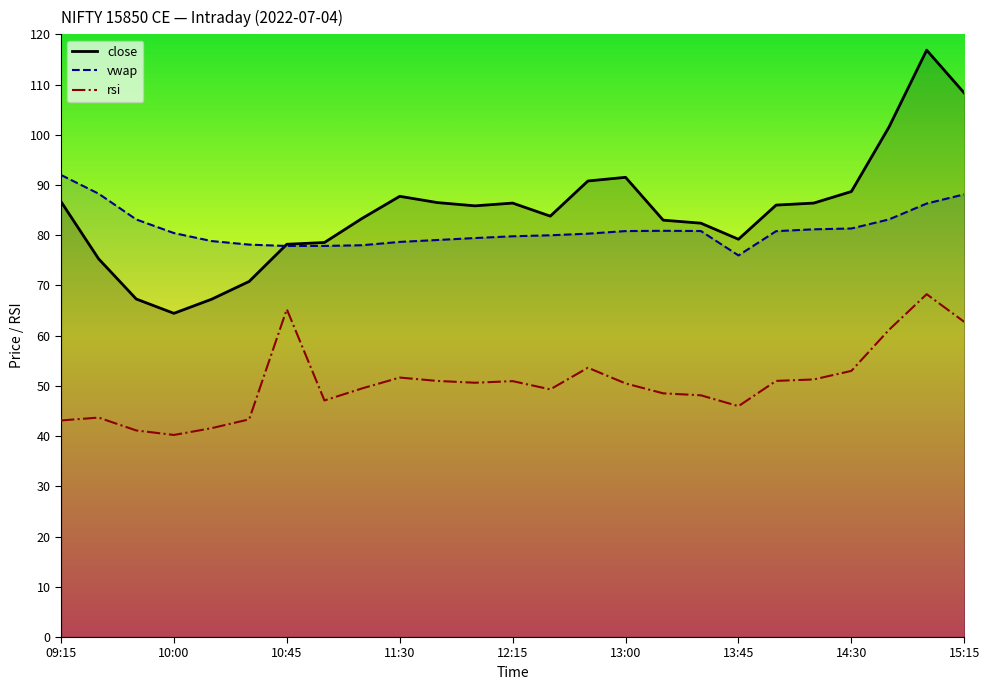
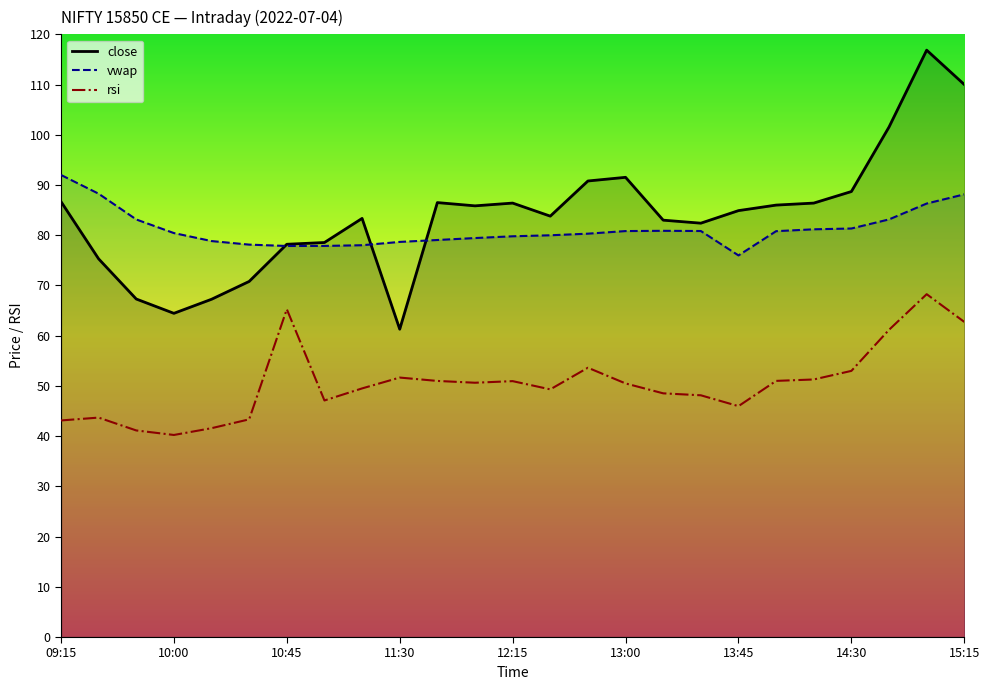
  {
    "close": {
      "09:15": 87,
      "10:00": 64,
-     "11:30": 88,
+     "11:30": 61,
      "12:15": 86,
      "13:00": 92,
-     "13:45": 79,
+     "13:45": 85,
      "14:30": 89,
-     "15:15": 108
+     "15:15": 110
    },
    "vwap": {
      "09:15": 92,
      "10:00": 80,
      "11:30": 79,
      "12:15": 80,
      "13:00": 81,
      "13:45": 76,
      "14:30": 81,
      "15:15": 88
    },
    "rsi": {
      "09:15": 43,
      "10:00": 40,
      "10:45": 65,
      "11:30": 52,
      "12:15": 51,
      "13:00": 50,
      "13:45": 46,
      "14:30": 53,
      "15:15": 63
    }
  }
